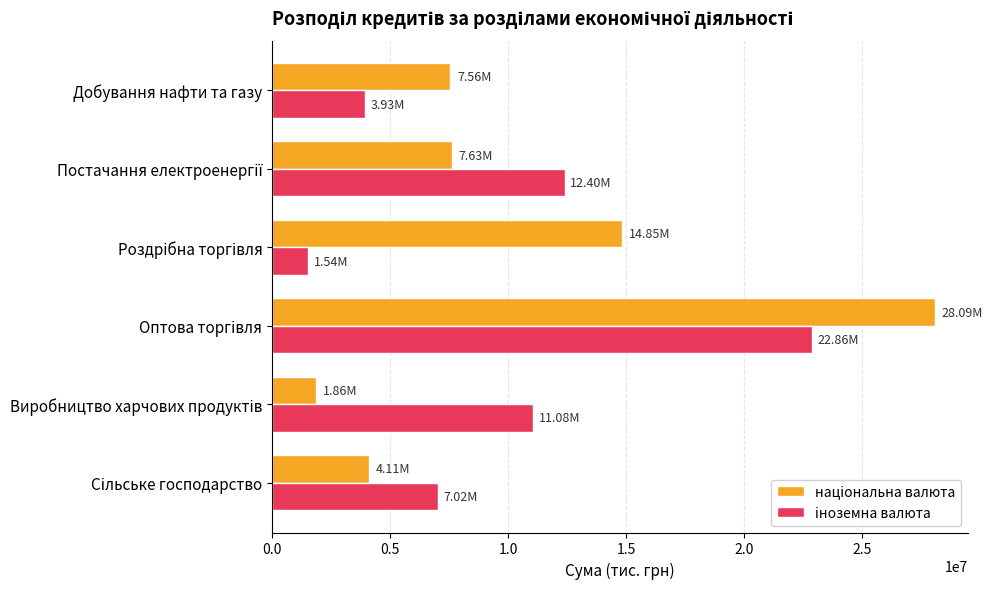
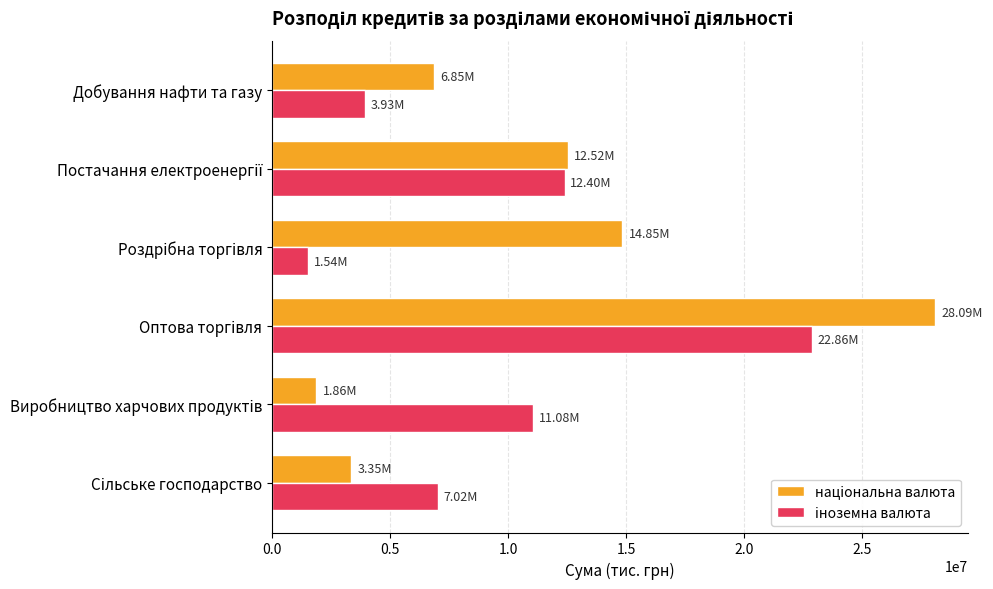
  {
    "національна валюта": {
-     "Добування нафти та газу": "7.56M",
-     "Постачання електроенергії": "7.63M",
+     "Добування нафти та газу": "6.85M",
+     "Постачання електроенергії": "12.52M",
      "Роздрібна торгівля": "14.85M",
      "Оптова торгівля": "28.09M",
      "Виробництво харчових продуктів": "1.86M",
-     "Сільське господарство": "4.11M"
+     "Сільське господарство": "3.35M"
    },
    "іноземна валюта": {
      "Добування нафти та газу": "3.93M",
      "Постачання електроенергії": "12.40M",
      "Роздрібна торгівля": "1.54M",
      "Оптова торгівля": "22.86M",
      "Виробництво харчових продуктів": "11.08M",
      "Сільське господарство": "7.02M"
    }
  }
